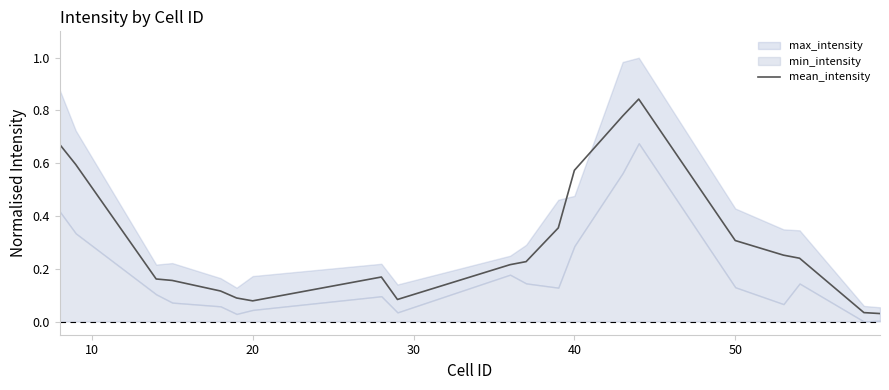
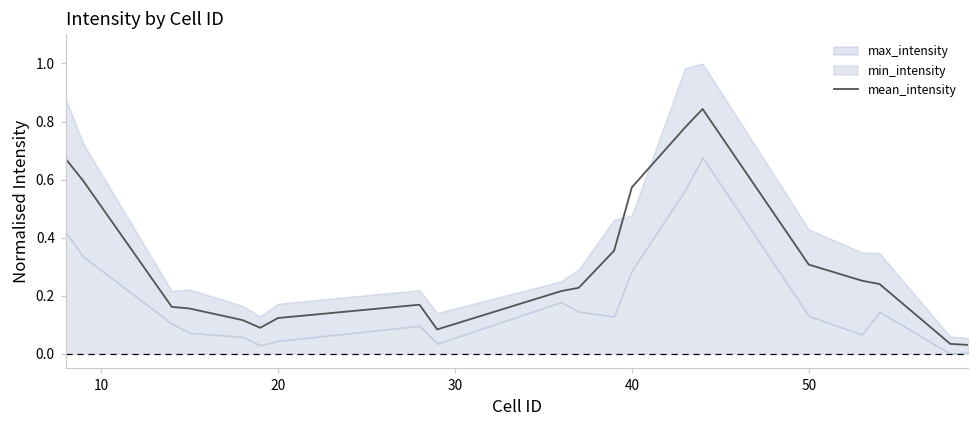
  {
    "mean_intensity": {
-     "20": 0.08,
+     "20": 0.12,
      "40": 0.57,
      "50": 0.31
    }
  }
